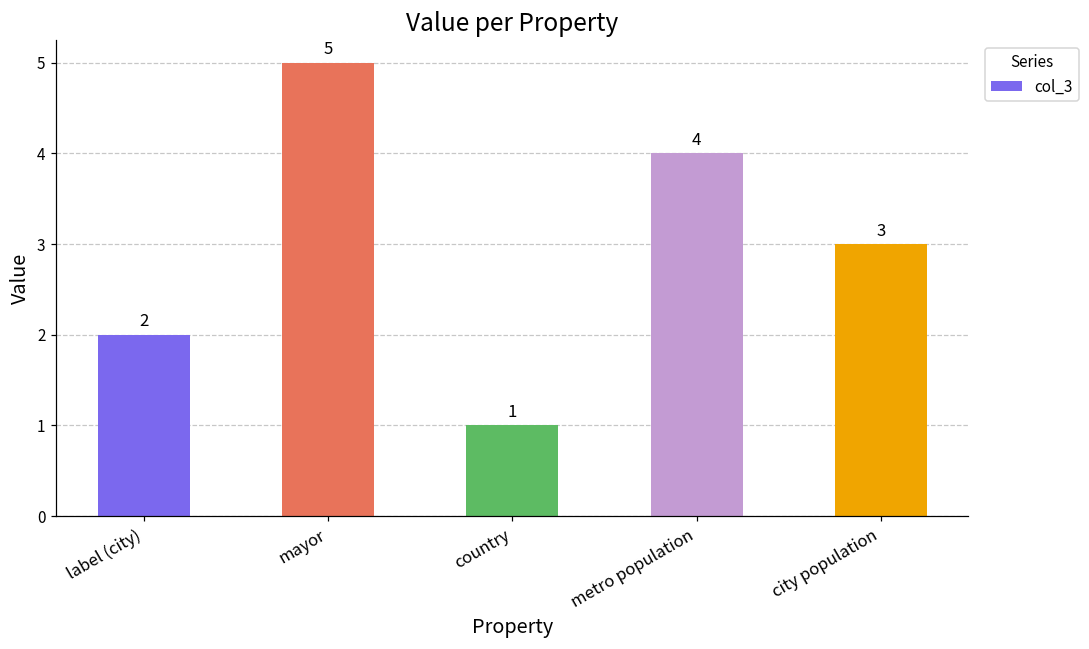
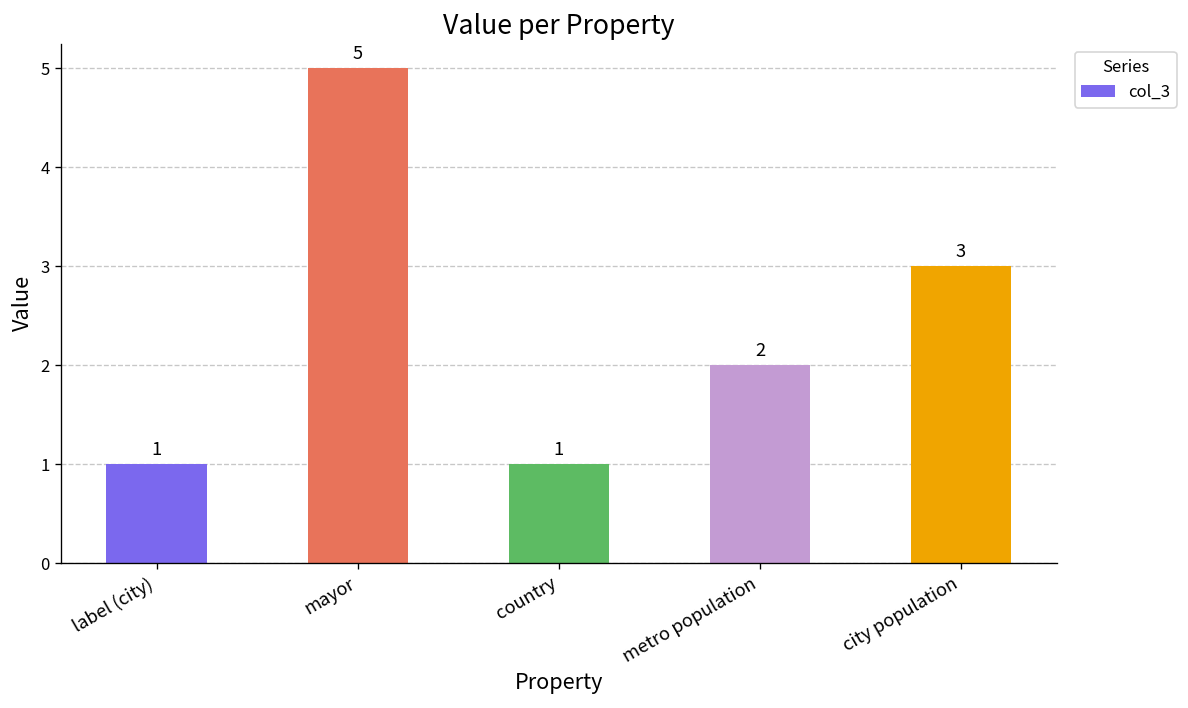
  {
-   "label (city)": 2,
+   "label (city)": 1,
    "mayor": 5,
    "country": 1,
-   "metro population": 4,
+   "metro population": 2,
    "city population": 3
  }
